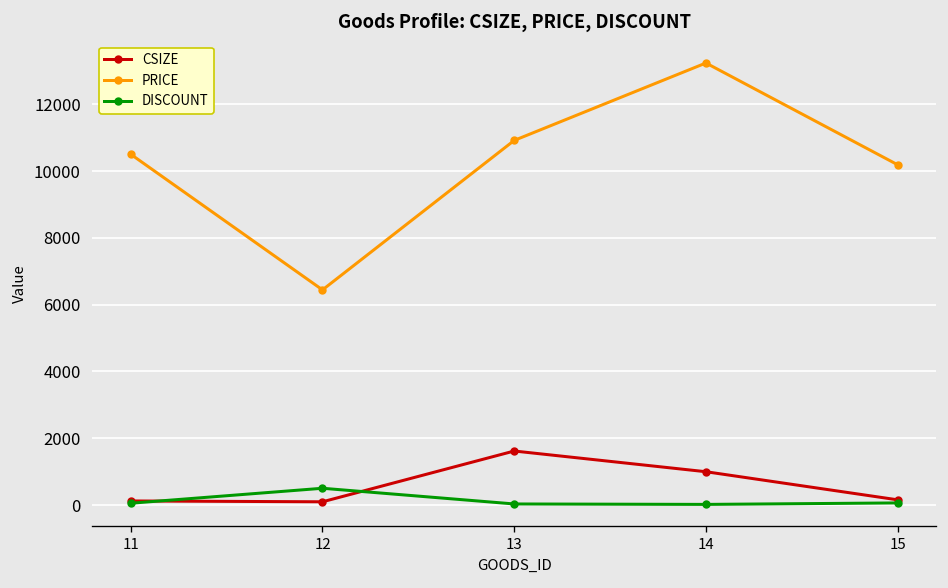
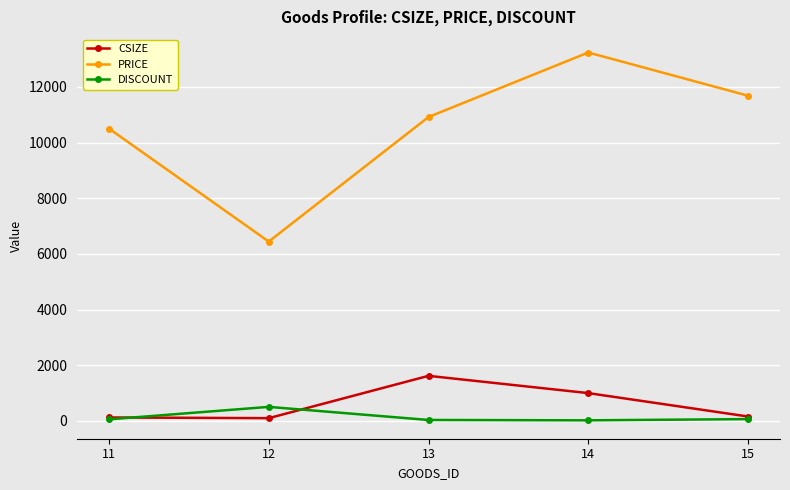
  {
    "CSIZE": {
      "12": 100,
      "13": 1600,
      "14": 1000,
      "15": 200
    },
    "PRICE": {
      "11": 10500,
      "12": 6400,
      "13": 10900,
      "14": 13200,
-     "15": 10200
+     "15": 11700
    },
    "DISCOUNT": {
      "12": 500,
      "13": 0,
      "14": 0,
      "15": 100
    }
  }
